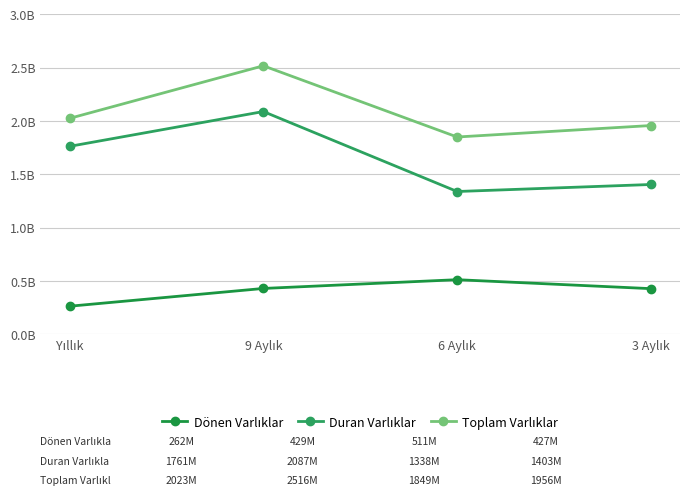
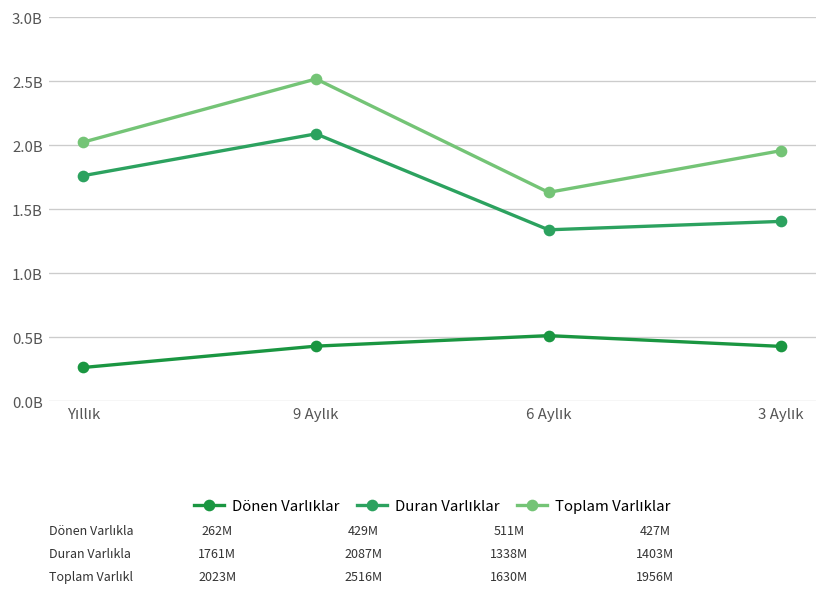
  {
    "Toplam Varlıklar": {
-     "6 Aylık": "1849M"
+     "6 Aylık": "1630M"
    }
  }
